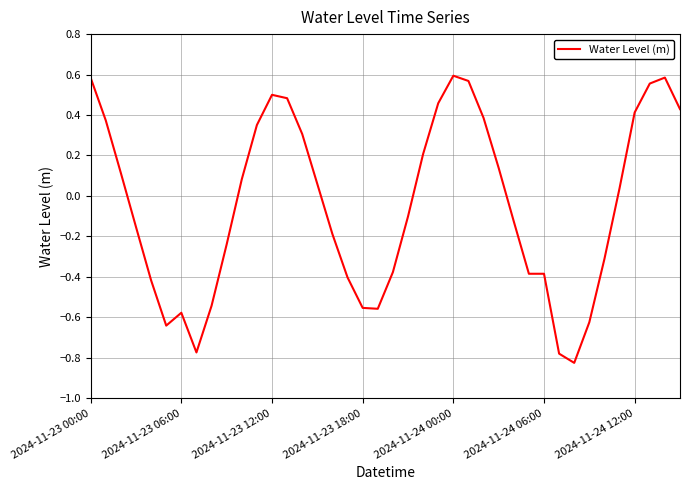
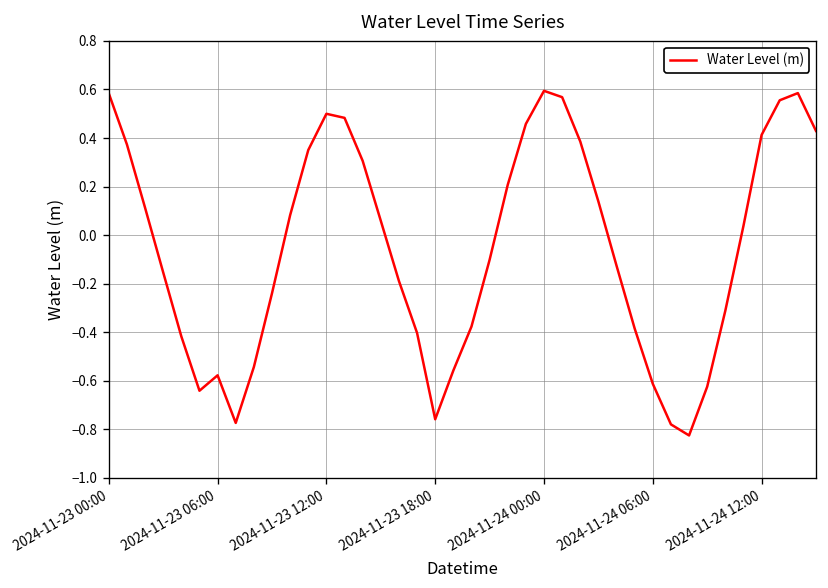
  {
    "2024-11-23 00:00": 0.58,
    "2024-11-23 06:00": -0.58,
    "2024-11-23 12:00": 0.50,
-   "2024-11-23 18:00": -0.55,
+   "2024-11-23 18:00": -0.76,
    "2024-11-24 00:00": 0.59,
-   "2024-11-24 06:00": -0.38,
+   "2024-11-24 06:00": -0.61,
    "2024-11-24 12:00": 0.41
  }
